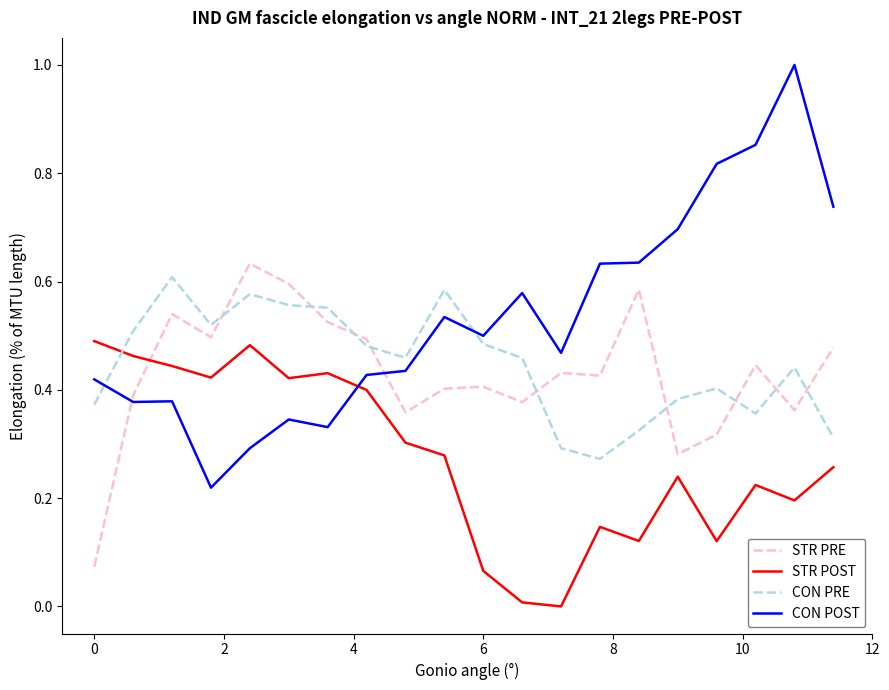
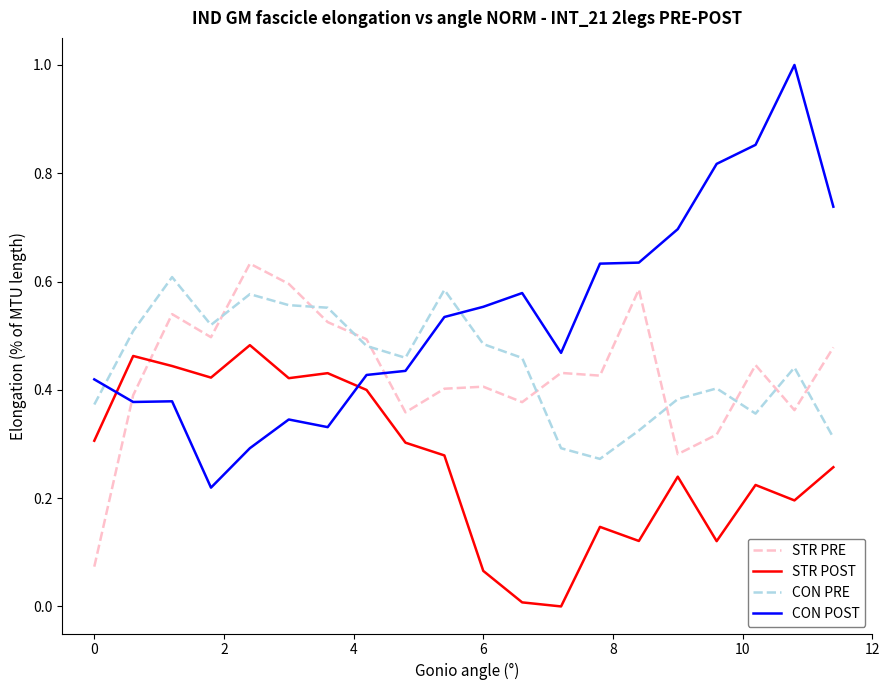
  {
    "STR PRE": {
      "0": 0.07,
      "6": 0.41
    },
    "STR POST": {
-     "0": 0.49,
+     "0": 0.31,
      "6": 0.07
    },
    "CON PRE": {
      "0": 0.37,
      "6": 0.48
    },
    "CON POST": {
      "0": 0.42,
-     "6": 0.50
+     "6": 0.55
    }
  }
